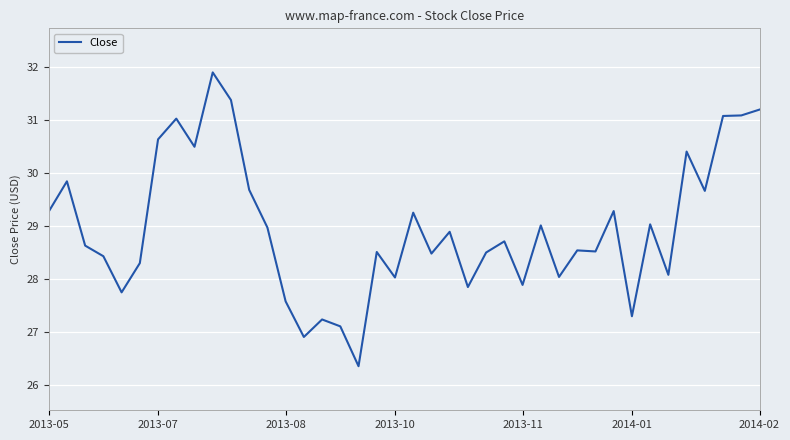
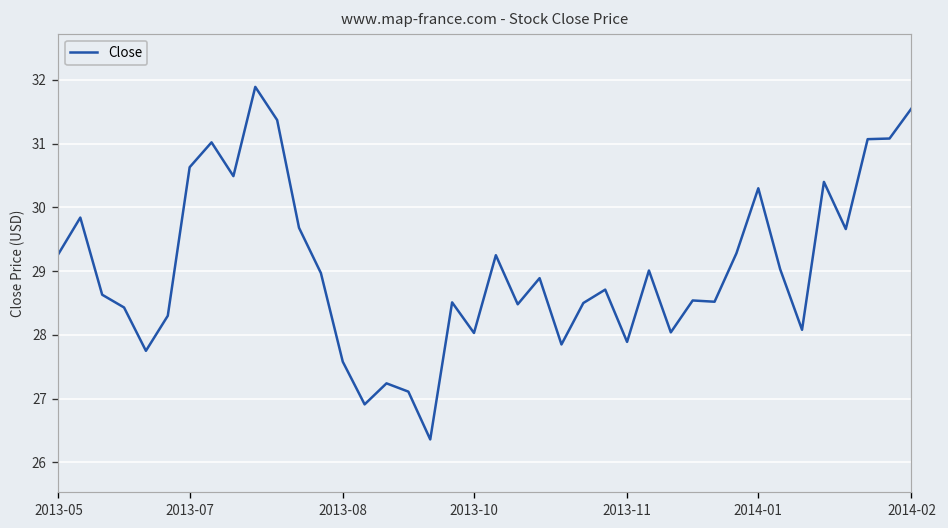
  {
    "2013-05": 29.3,
    "2013-07": 30.6,
    "2013-08": 27.6,
    "2013-10": 28.0,
    "2013-11": 27.9,
-   "2014-01": 27.3,
-   "2014-02": 31.2
+   "2014-01": 30.3,
+   "2014-02": 31.6
  }
